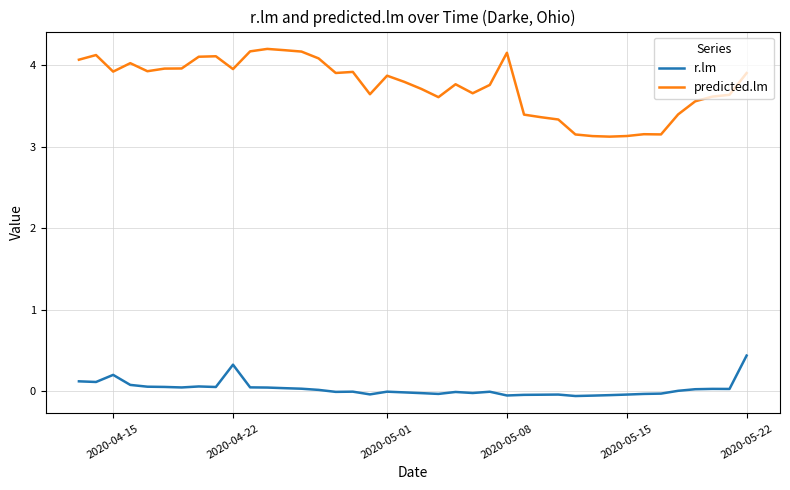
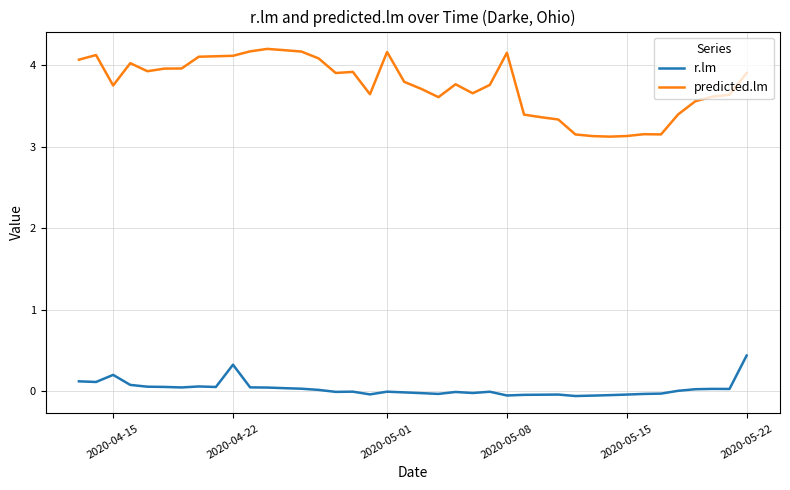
  {
    "r.lm": {
      "2020-04-15": 0.2,
      "2020-04-22": 0.3,
      "2020-05-01": 0.0,
      "2020-05-08": -0.1,
      "2020-05-15": 0.0,
      "2020-05-22": 0.4
    },
    "predicted.lm": {
-     "2020-04-15": 3.9,
-     "2020-04-22": 4.0,
-     "2020-05-01": 3.9,
+     "2020-04-15": 3.8,
+     "2020-04-22": 4.1,
+     "2020-05-01": 4.2,
      "2020-05-08": 4.2,
      "2020-05-15": 3.1
    }
  }
